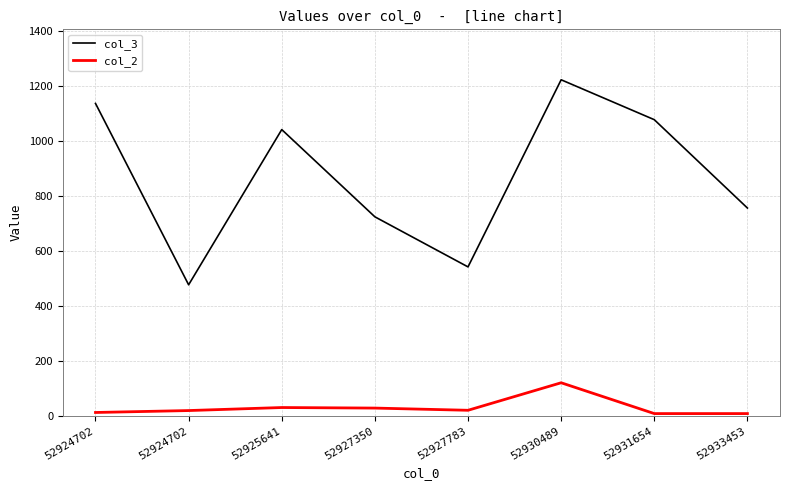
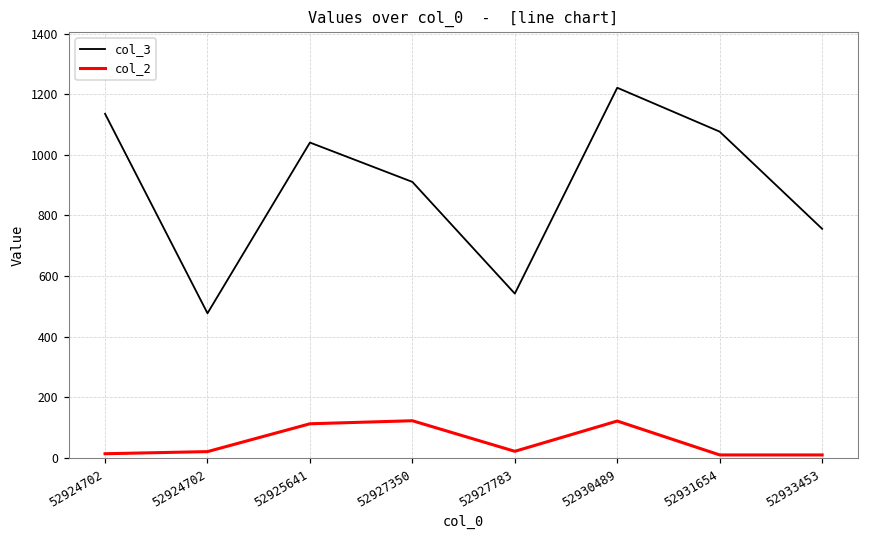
  {
    "col_3": {
      "52925641": 1040,
-     "52927350": 720,
+     "52927350": 910,
      "52927783": 540,
      "52930489": 1220,
      "52931654": 1080,
      "52933453": 760
    },
    "col_2": {
-     "52925641": 30,
-     "52927350": 30,
+     "52925641": 110,
+     "52927350": 120,
      "52927783": 20,
      "52930489": 120,
      "52931654": 10,
      "52933453": 10
    }
  }
